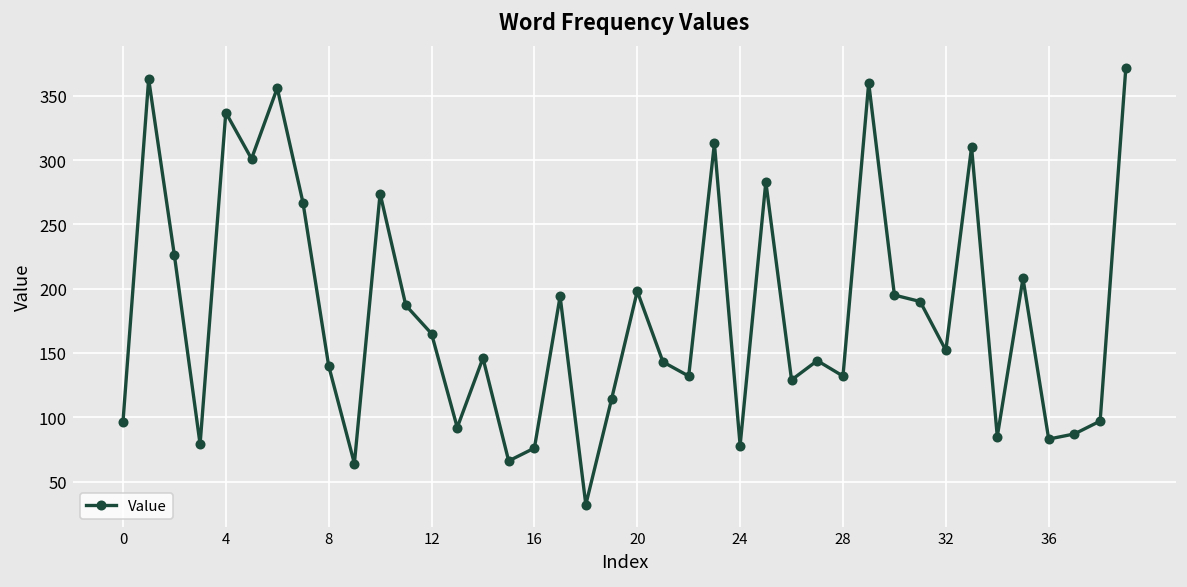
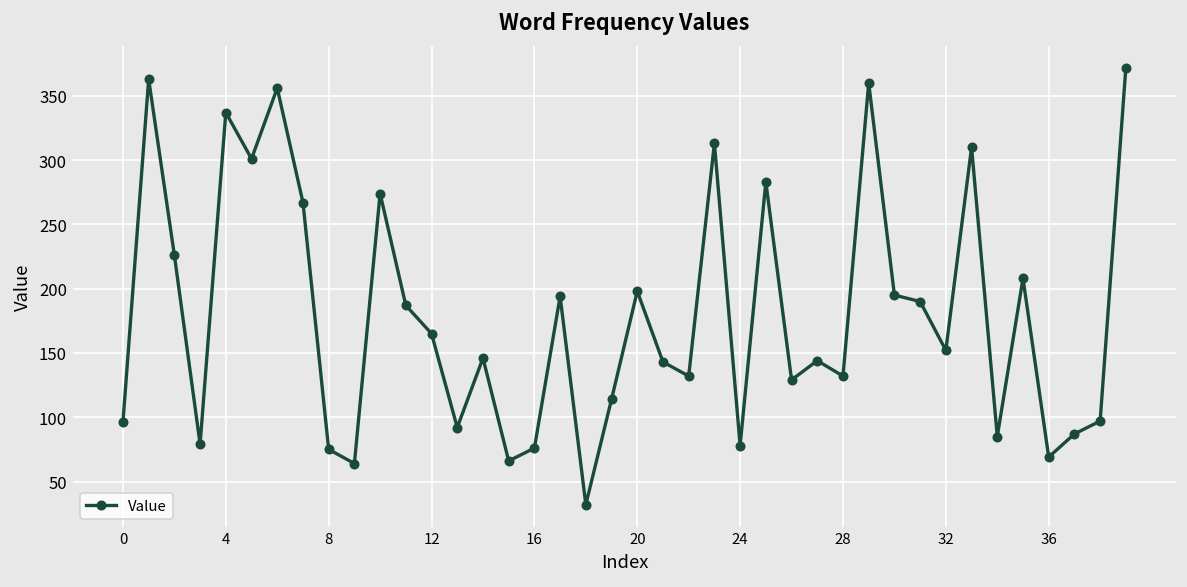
  {
    "0": 96,
    "4": 337,
-   "8": 140,
+   "8": 75,
    "12": 165,
    "16": 76,
    "20": 198,
    "24": 78,
    "28": 132,
    "32": 152,
-   "36": 83
+   "36": 69
  }
